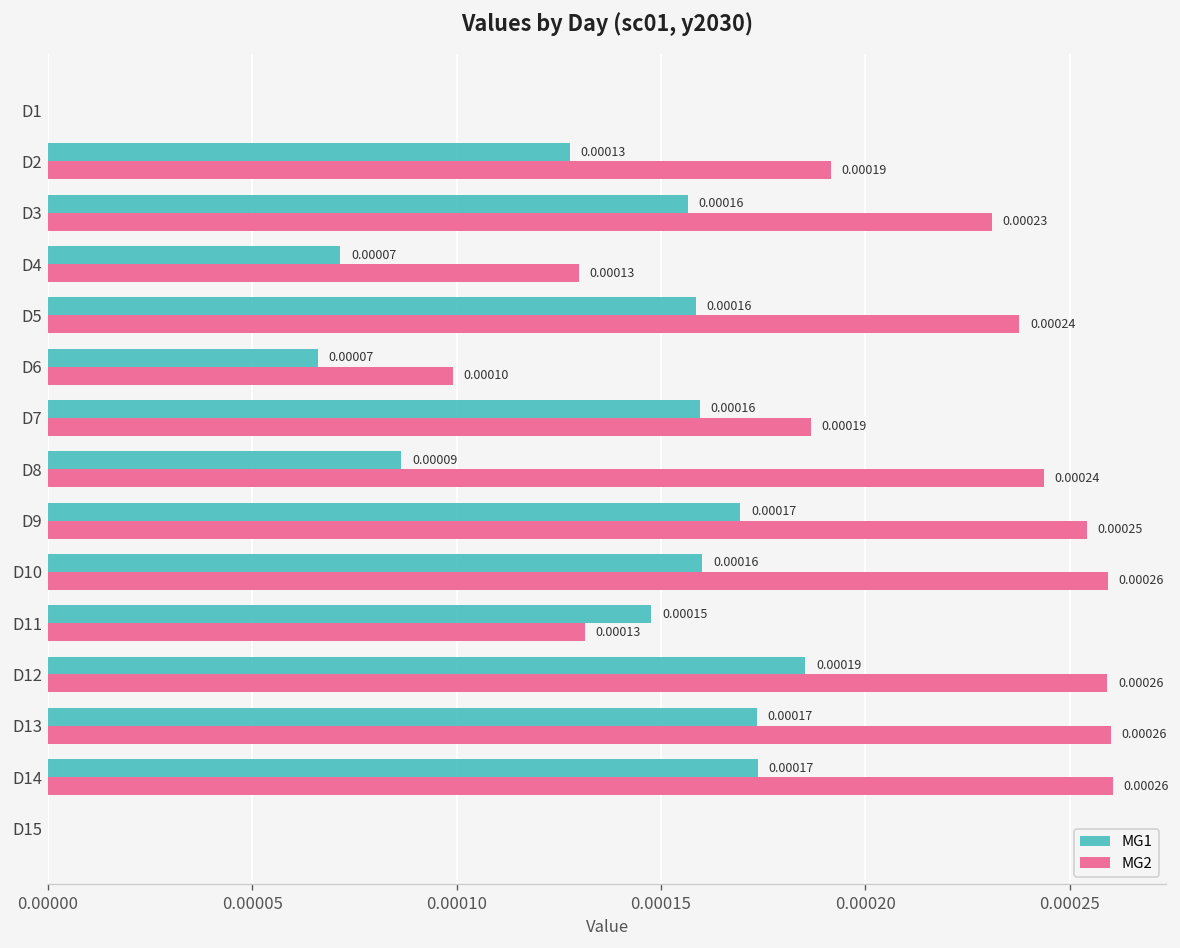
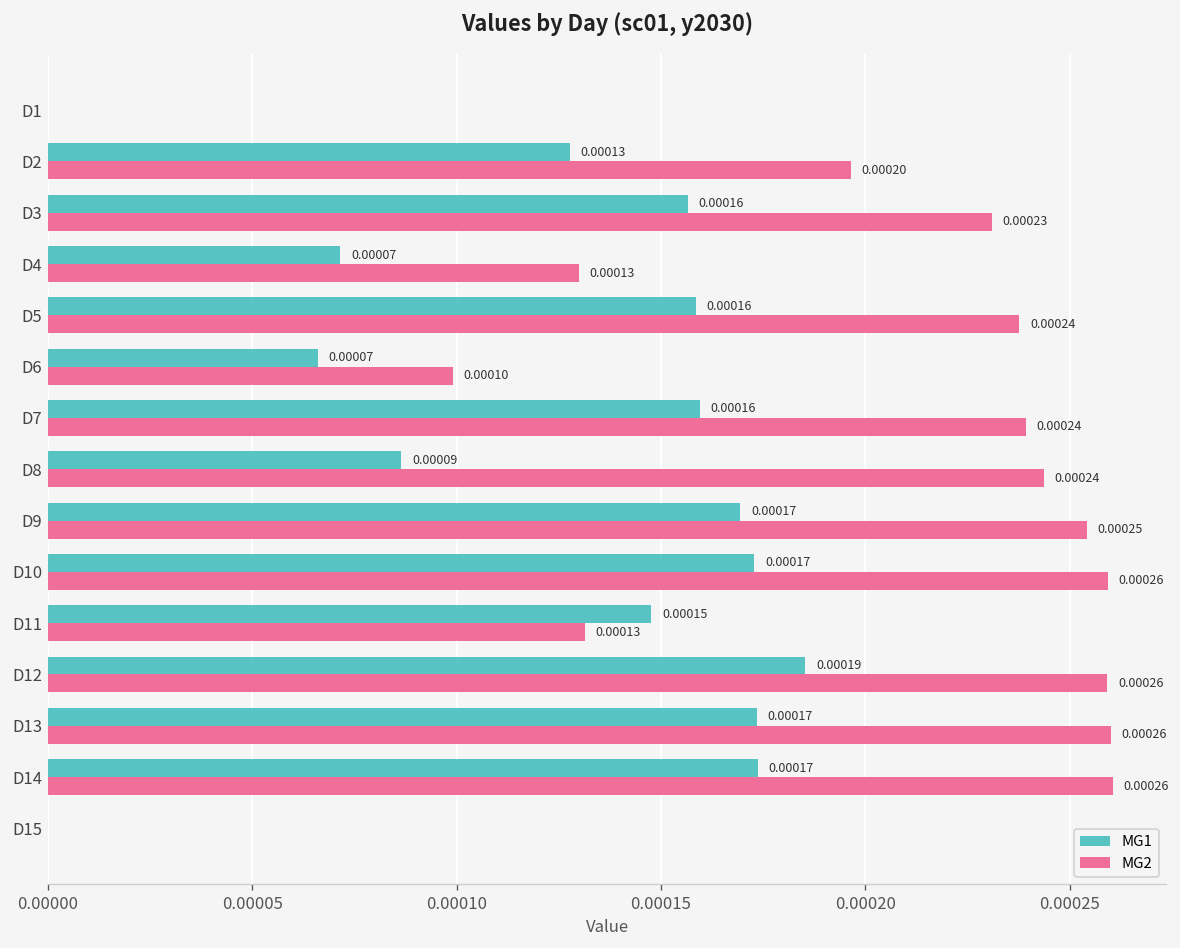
  {
    "MG1": {
      "D2": 0.00013,
      "D3": 0.00016,
      "D4": 0.00007,
      "D5": 0.00016,
      "D6": 0.00007,
      "D7": 0.00016,
      "D8": 0.00009,
      "D9": 0.00017,
-     "D10": 0.00016,
+     "D10": 0.00017,
      "D11": 0.00015,
      "D12": 0.00019,
      "D13": 0.00017,
      "D14": 0.00017
    },
    "MG2": {
-     "D2": 0.00019,
+     "D2": 0.00020,
      "D3": 0.00023,
      "D4": 0.00013,
      "D5": 0.00024,
      "D6": 0.00010,
-     "D7": 0.00019,
+     "D7": 0.00024,
      "D8": 0.00024,
      "D9": 0.00025,
      "D10": 0.00026,
      "D11": 0.00013,
      "D12": 0.00026,
      "D13": 0.00026,
      "D14": 0.00026
    }
  }
